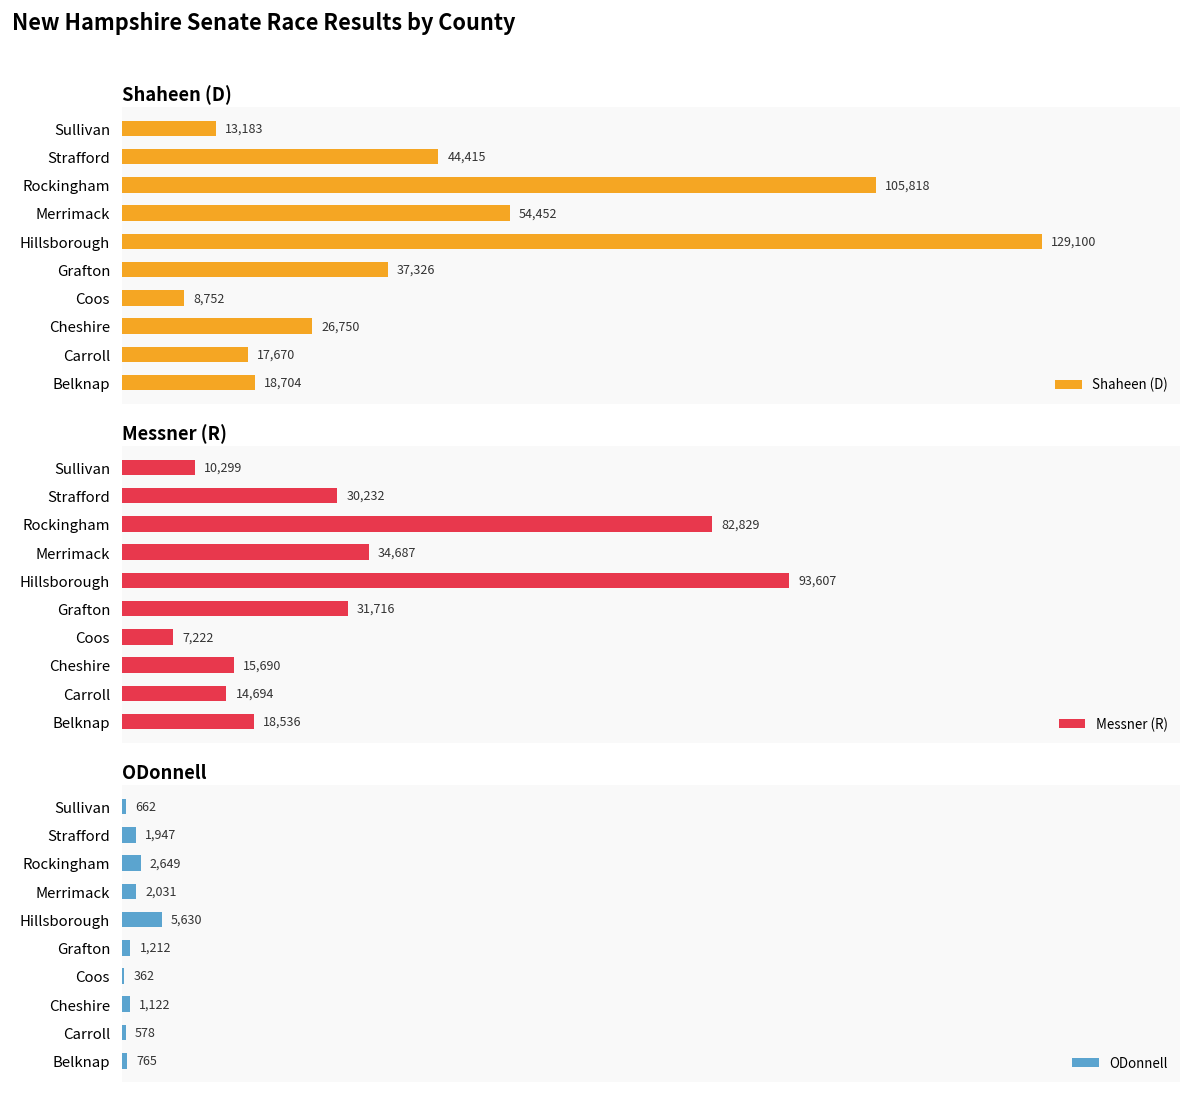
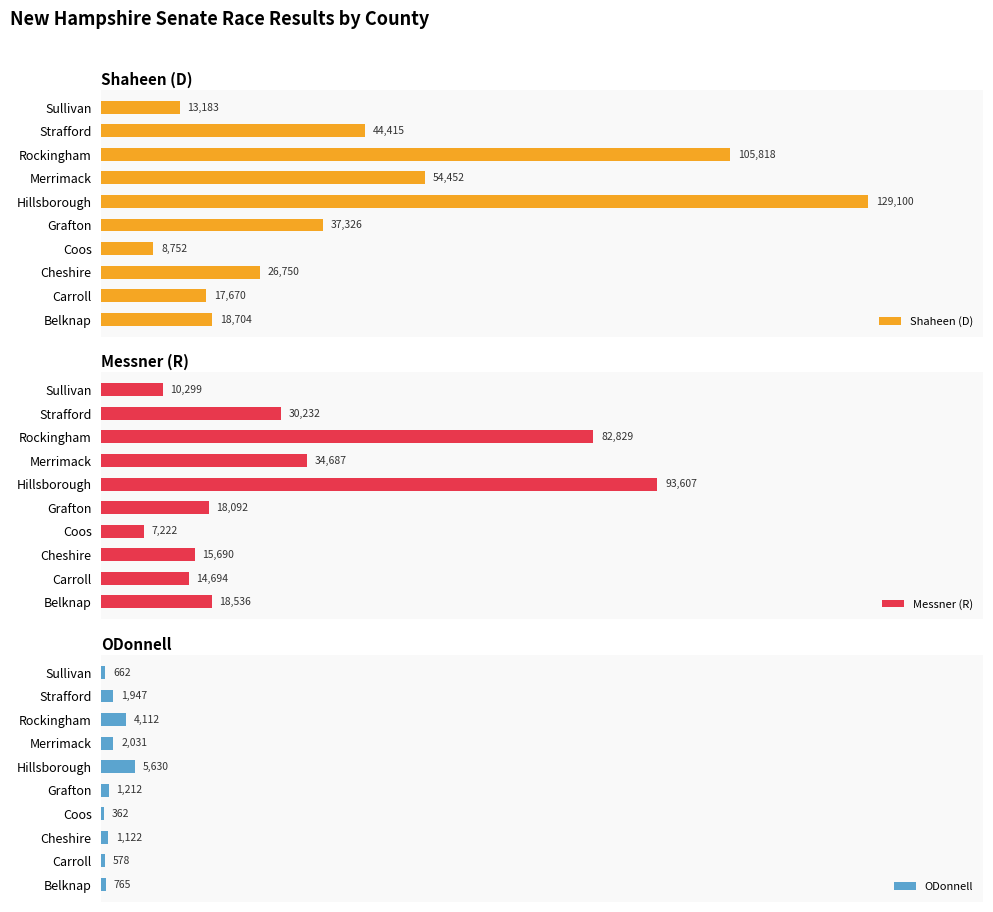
  {
    "Shaheen (D)": {
      "Sullivan": "13,183",
      "Strafford": "44,415",
      "Rockingham": "105,818",
      "Merrimack": "54,452",
      "Hillsborough": "129,100",
      "Grafton": "37,326",
      "Coos": "8,752",
      "Cheshire": "26,750",
      "Carroll": "17,670",
      "Belknap": "18,704"
    },
    "Messner (R)": {
      "Sullivan": "10,299",
      "Strafford": "30,232",
      "Rockingham": "82,829",
      "Merrimack": "34,687",
      "Hillsborough": "93,607",
-     "Grafton": "31,716",
+     "Grafton": "18,092",
      "Coos": "7,222",
      "Cheshire": "15,690",
      "Carroll": "14,694",
      "Belknap": "18,536"
    },
    "ODonnell": {
      "Sullivan": "662",
      "Strafford": "1,947",
-     "Rockingham": "2,649",
+     "Rockingham": "4,112",
      "Merrimack": "2,031",
      "Hillsborough": "5,630",
      "Grafton": "1,212",
      "Coos": "362",
      "Cheshire": "1,122",
      "Carroll": "578",
      "Belknap": "765"
    }
  }
